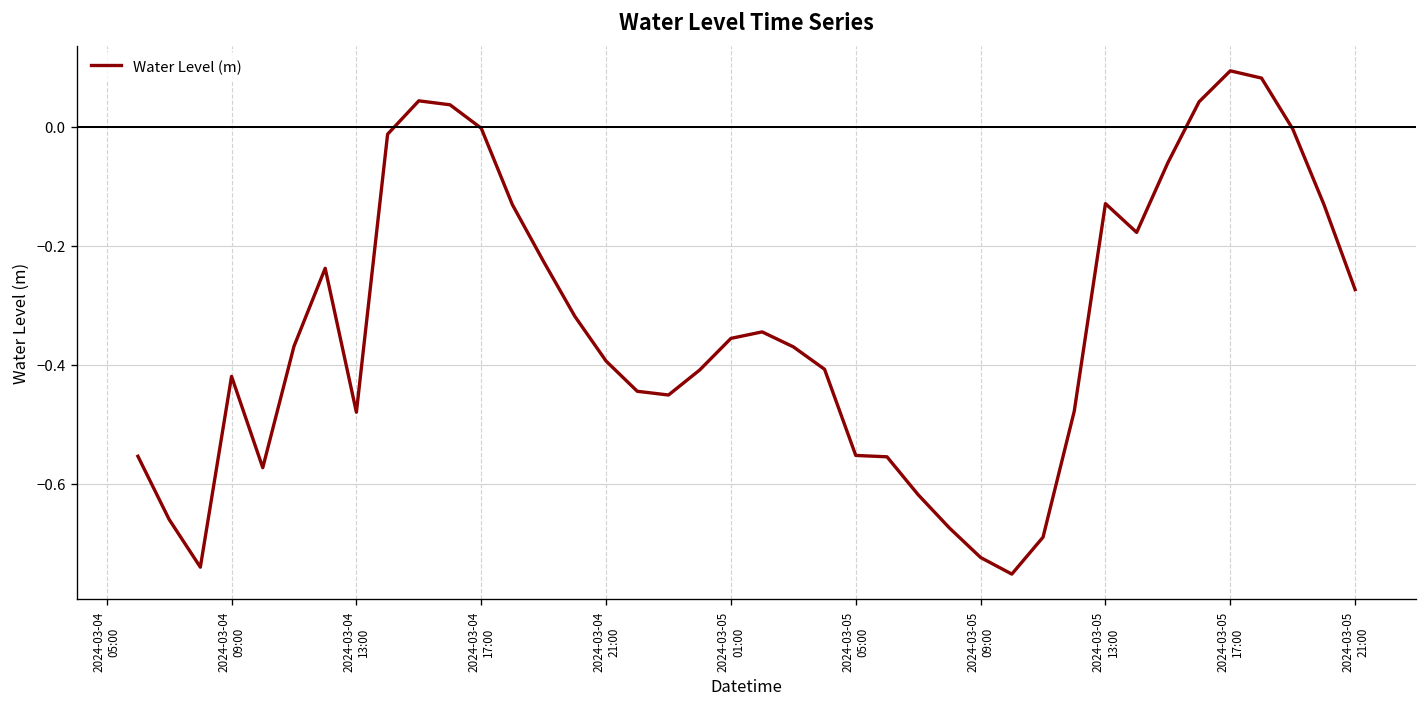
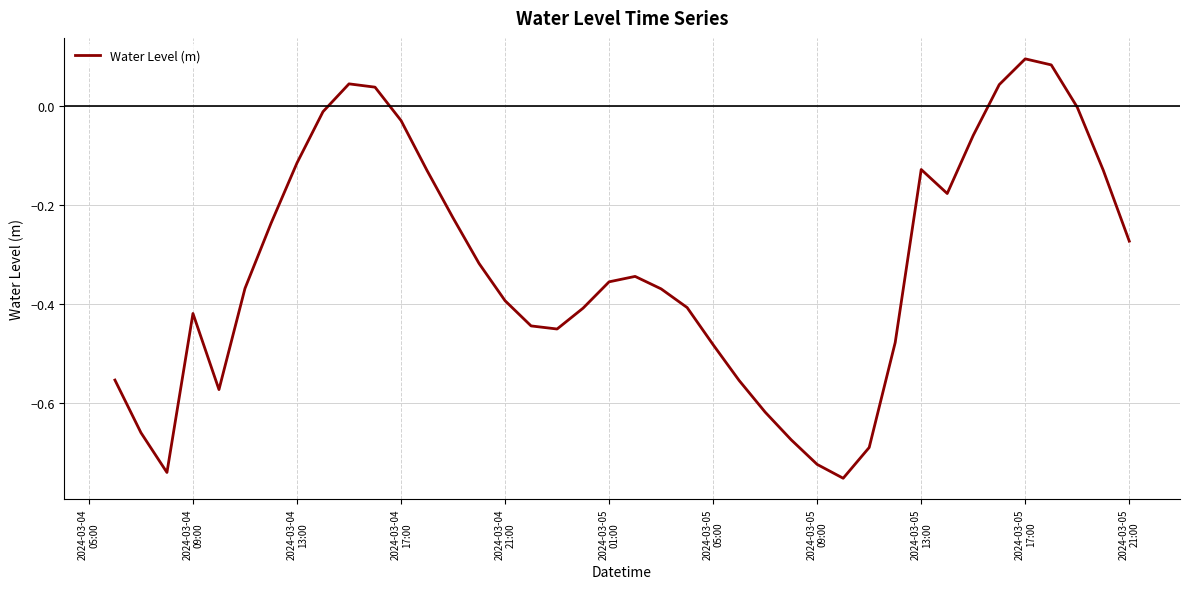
  {
    "2024-03-04 09:00": -0.42,
-   "2024-03-04 13:00": -0.48,
-   "2024-03-04 17:00": 0.00,
+   "2024-03-04 13:00": -0.12,
+   "2024-03-04 17:00": -0.03,
    "2024-03-04 21:00": -0.39,
    "2024-03-05 01:00": -0.36,
-   "2024-03-05 05:00": -0.55,
+   "2024-03-05 05:00": -0.48,
    "2024-03-05 09:00": -0.72,
    "2024-03-05 13:00": -0.13,
    "2024-03-05 17:00": 0.09,
    "2024-03-05 21:00": -0.27
  }
